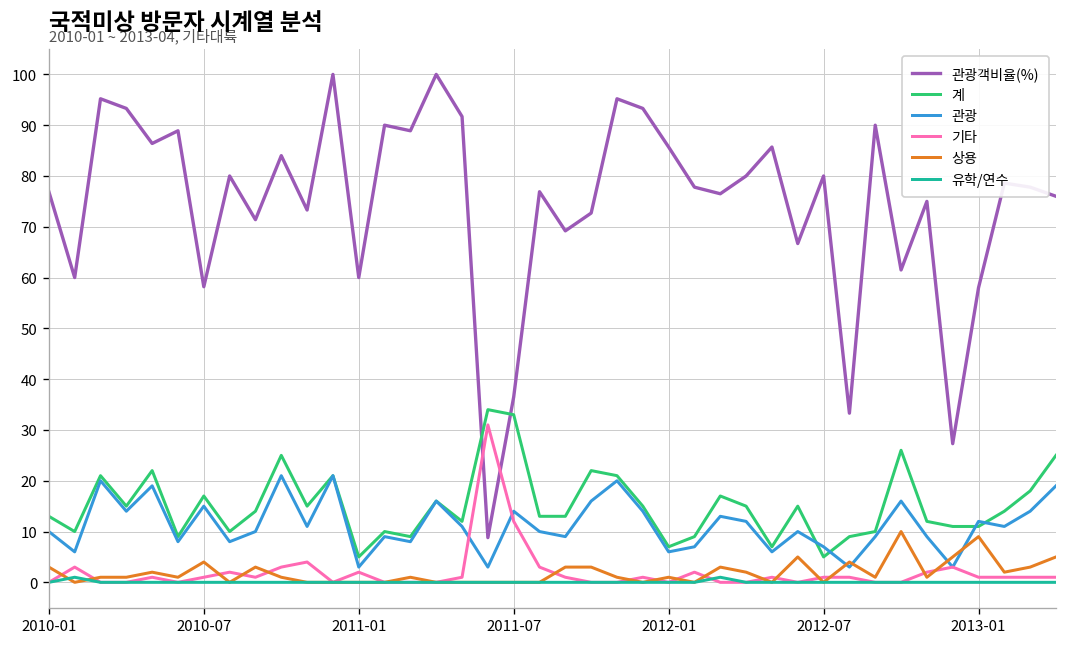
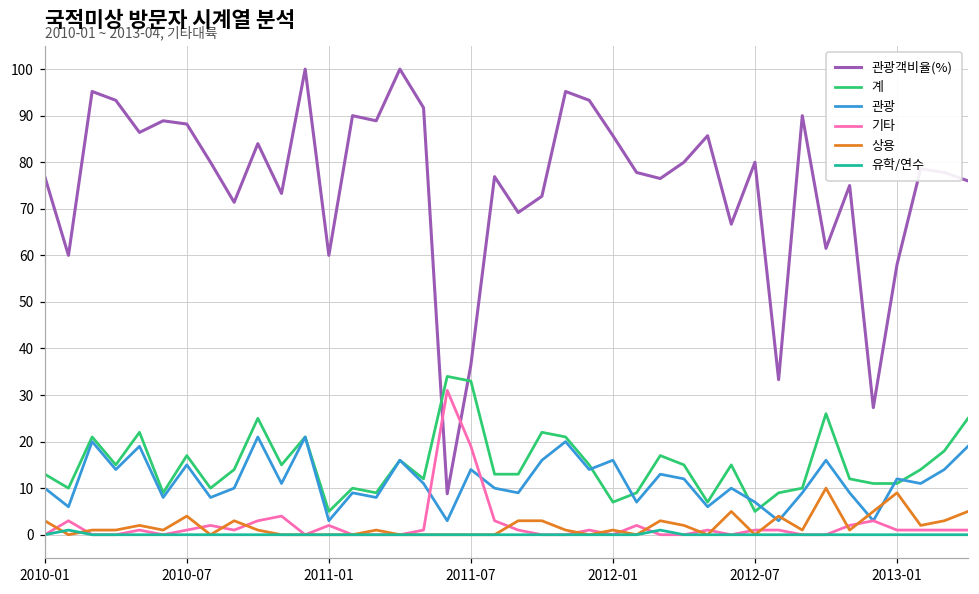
  {
    "관광객비율(%)": {
      "2010-01": 77,
-     "2010-07": 58,
+     "2010-07": 88,
      "2011-01": 60,
      "2011-07": 37,
      "2012-01": 86,
      "2012-07": 80,
      "2013-01": 58
    },
    "관광": {
      "2010-01": 10,
      "2010-07": 15,
      "2011-01": 3,
      "2011-07": 14,
-     "2012-01": 6,
+     "2012-01": 16,
      "2012-07": 7,
      "2013-01": 12
    },
    "기타": {
      "2010-07": 1,
      "2011-01": 2,
-     "2011-07": 12,
+     "2011-07": 19,
      "2012-07": 1,
      "2013-01": 1
    },
    "상용": {
      "2010-01": 3,
      "2010-07": 4,
      "2012-01": 1,
      "2013-01": 9
    }
  }
